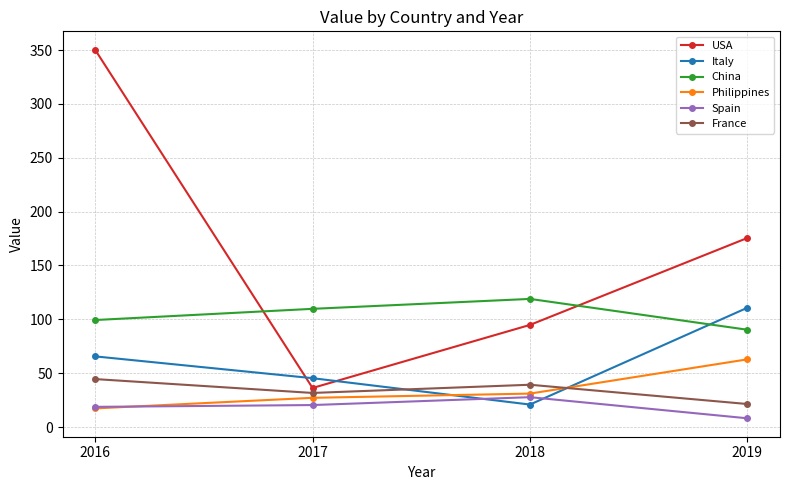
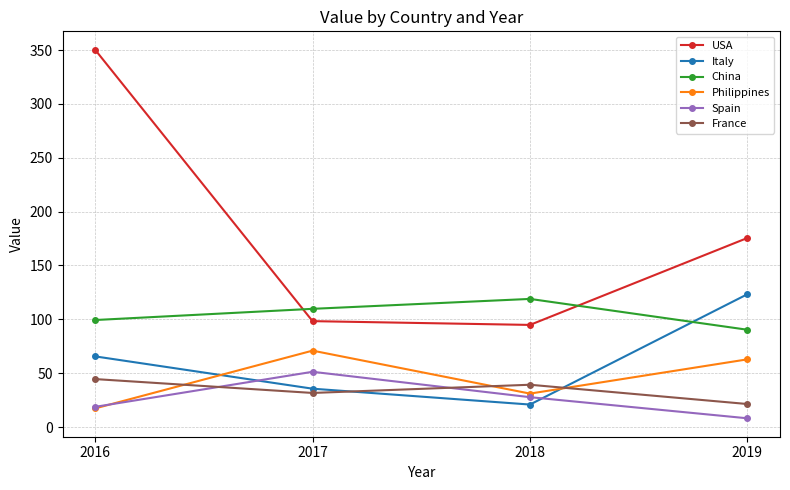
  {
    "USA": {
      "2016": 350,
-     "2017": 36,
+     "2017": 98,
      "2018": 95,
      "2019": 176
    },
    "Italy": {
      "2016": 66,
-     "2017": 45,
+     "2017": 36,
      "2018": 21,
-     "2019": 111
+     "2019": 123
    },
    "China": {
      "2016": 99,
      "2017": 110,
      "2018": 119,
      "2019": 90
    },
    "Philippines": {
-     "2017": 27,
+     "2017": 71,
      "2018": 31,
      "2019": 63
    },
    "Spain": {
-     "2017": 20,
+     "2017": 51,
      "2018": 28,
      "2019": 8
    },
    "France": {
      "2016": 45,
      "2017": 32,
      "2018": 39,
      "2019": 21
    }
  }
